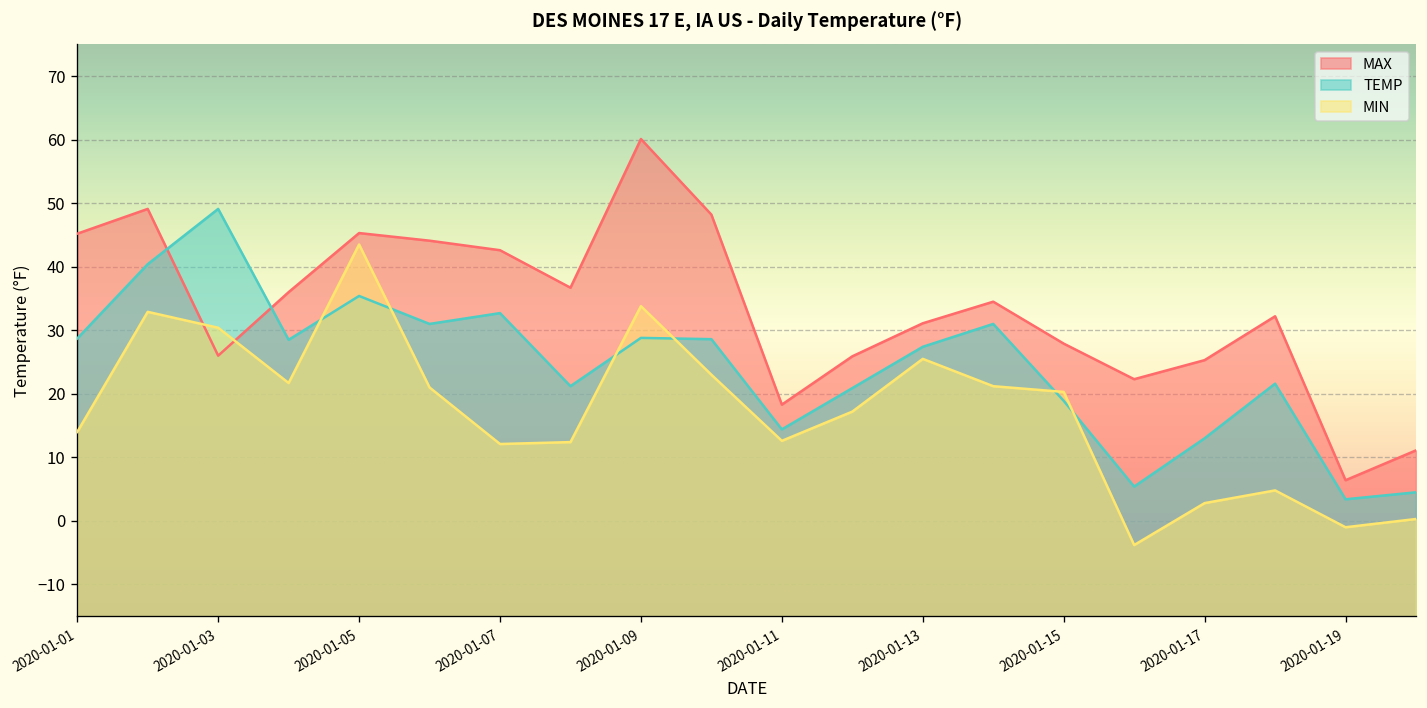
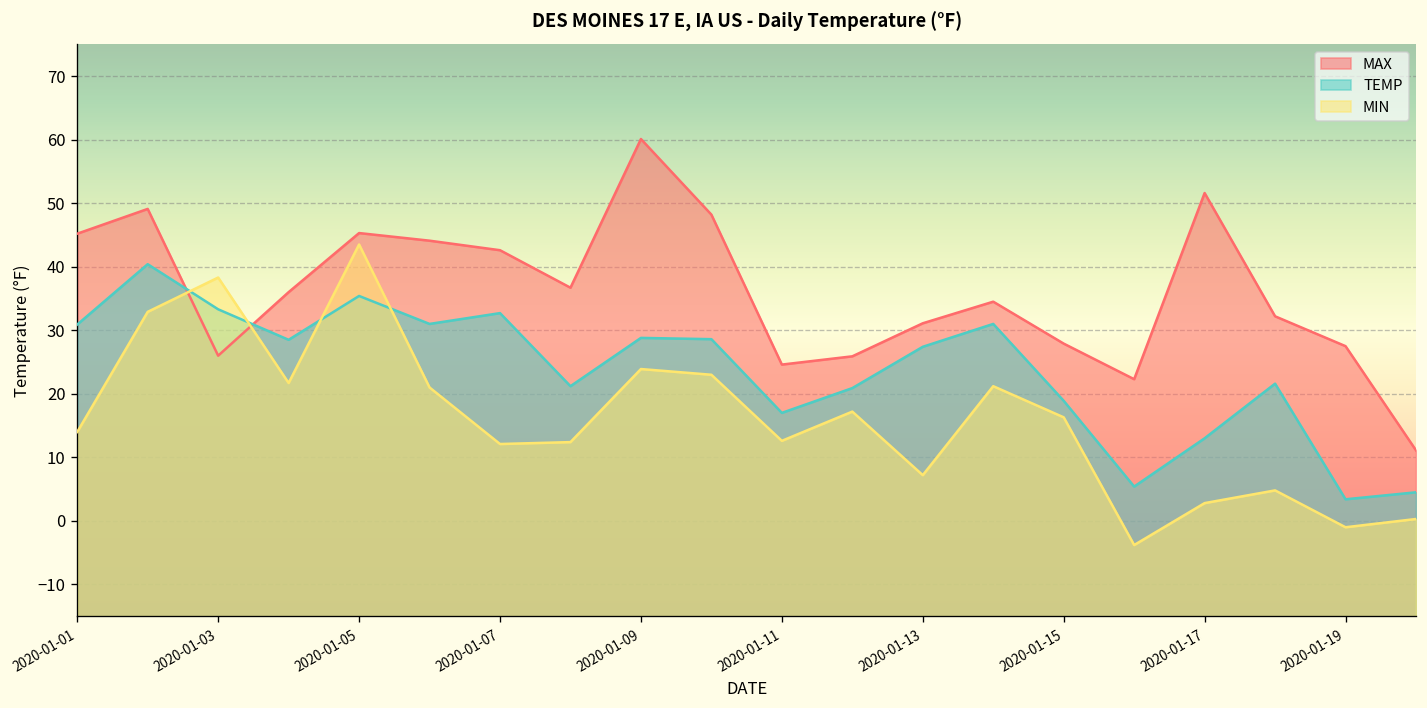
  {
    "MAX": {
      "2020-01-01": 45,
      "2020-01-03": 26,
      "2020-01-05": 45,
      "2020-01-07": 43,
      "2020-01-09": 60,
-     "2020-01-11": 18,
+     "2020-01-11": 25,
      "2020-01-13": 31,
      "2020-01-15": 28,
-     "2020-01-17": 25,
-     "2020-01-19": 6
+     "2020-01-17": 52,
+     "2020-01-19": 28
    },
    "TEMP": {
-     "2020-01-01": 29,
-     "2020-01-03": 49,
+     "2020-01-01": 31,
+     "2020-01-03": 33,
      "2020-01-05": 35,
      "2020-01-07": 33,
      "2020-01-09": 29,
-     "2020-01-11": 14,
+     "2020-01-11": 17,
      "2020-01-13": 27,
      "2020-01-15": 19,
      "2020-01-17": 13,
      "2020-01-19": 3
    },
    "MIN": {
      "2020-01-01": 14,
-     "2020-01-03": 30,
+     "2020-01-03": 38,
      "2020-01-05": 44,
      "2020-01-07": 12,
-     "2020-01-09": 34,
+     "2020-01-09": 24,
      "2020-01-11": 13,
-     "2020-01-13": 26,
-     "2020-01-15": 20,
+     "2020-01-13": 7,
+     "2020-01-15": 16,
      "2020-01-17": 3,
      "2020-01-19": -1
    }
  }
